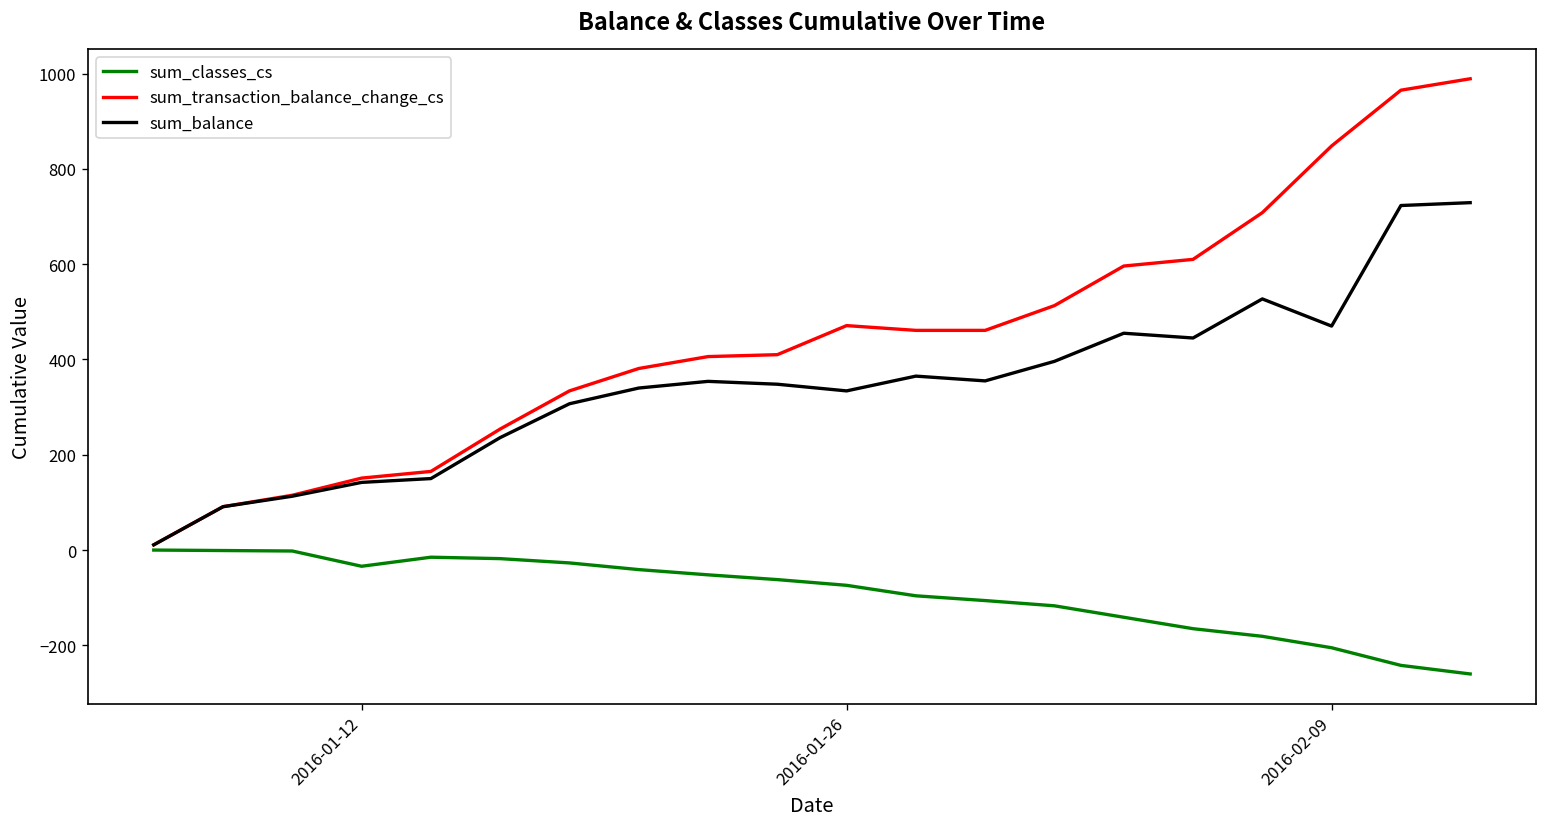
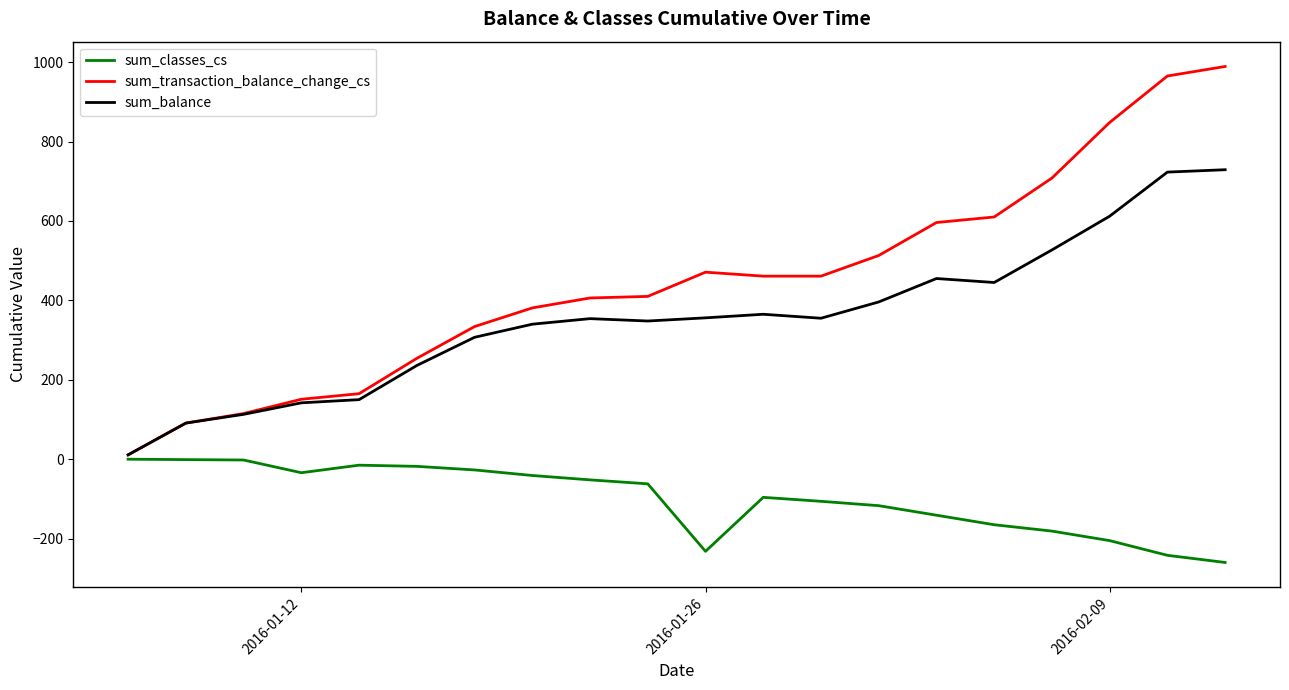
  {
    "sum_classes_cs": {
      "2016-01-12": -30,
-     "2016-01-26": -70,
+     "2016-01-26": -230,
      "2016-02-09": -210
    },
    "sum_transaction_balance_change_cs": {
      "2016-01-12": 150,
      "2016-01-26": 470,
      "2016-02-09": 850
    },
    "sum_balance": {
      "2016-01-12": 140,
-     "2016-01-26": 330,
-     "2016-02-09": 470
+     "2016-01-26": 360,
+     "2016-02-09": 610
    }
  }
